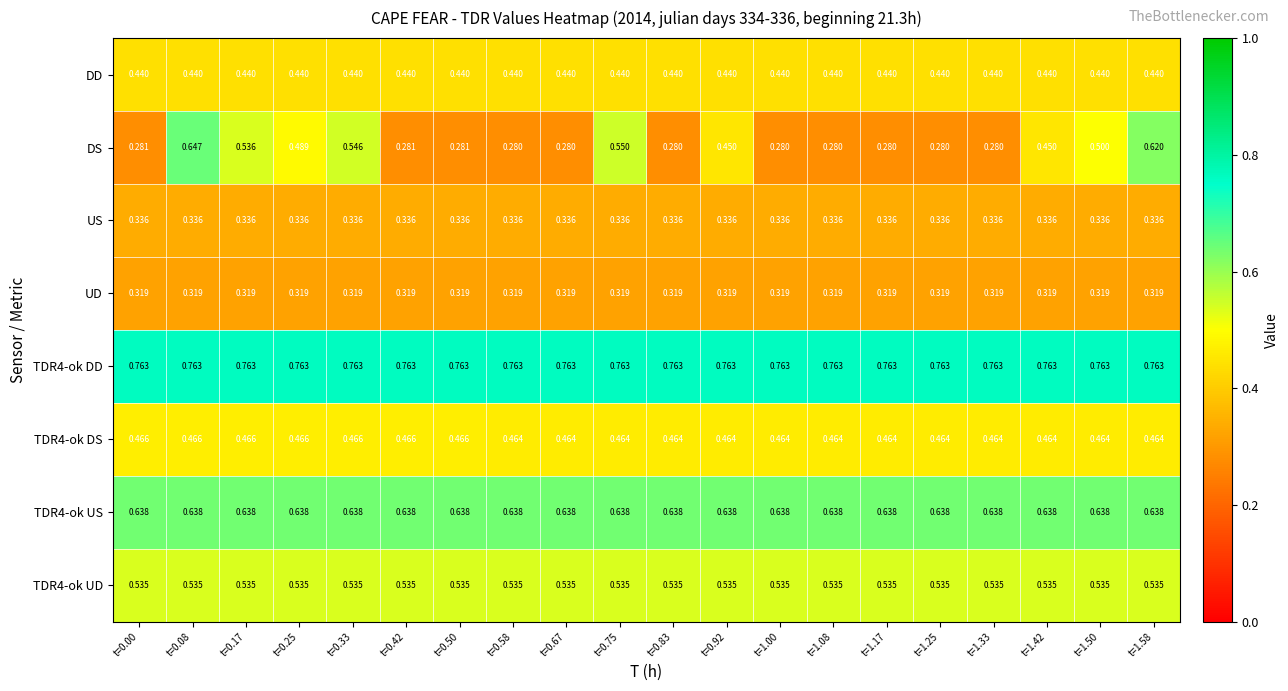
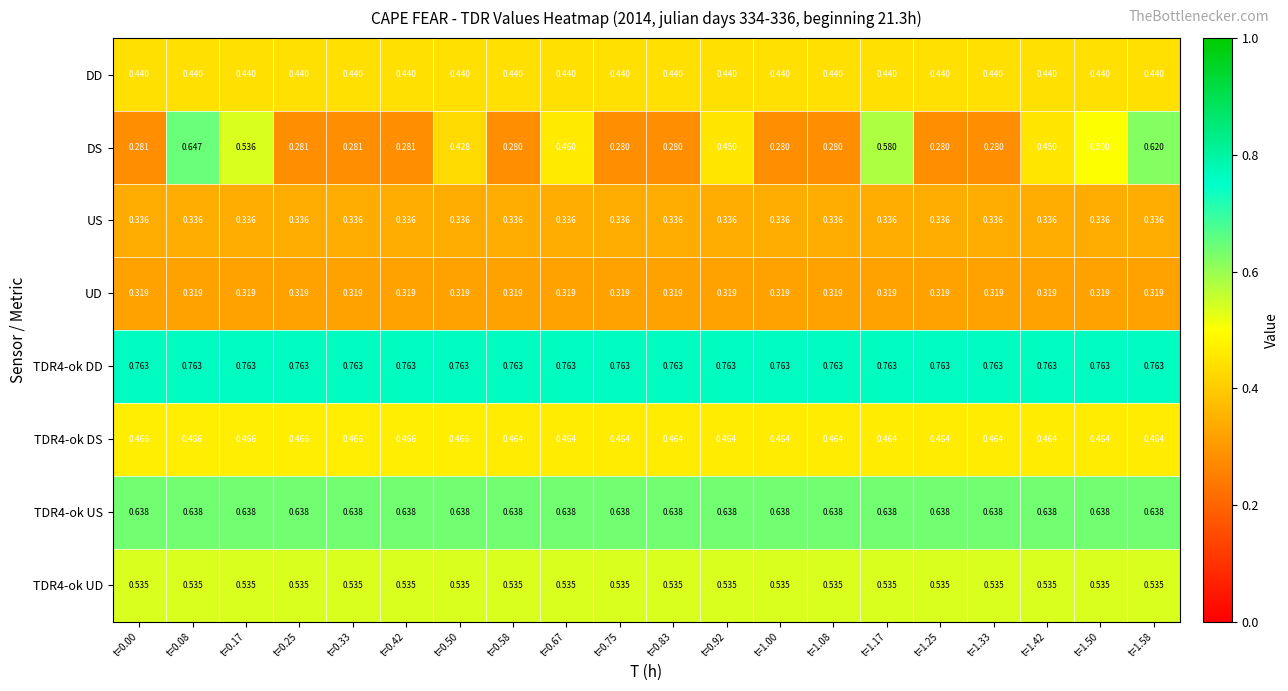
  {
    "DD": {
      "t=0.00": 0.440,
      "t=0.08": 0.440,
      "t=0.17": 0.440,
      "t=0.25": 0.440,
      "t=0.33": 0.440,
      "t=0.42": 0.440,
      "t=0.50": 0.440,
      "t=0.58": 0.440,
      "t=0.67": 0.440,
      "t=0.75": 0.440,
      "t=0.83": 0.440,
      "t=0.92": 0.440,
      "t=1.00": 0.440,
      "t=1.08": 0.440,
      "t=1.17": 0.440,
      "t=1.25": 0.440,
      "t=1.33": 0.440,
      "t=1.42": 0.440,
      "t=1.50": 0.440,
      "t=1.58": 0.440
    },
    "DS": {
      "t=0.00": 0.281,
      "t=0.08": 0.647,
      "t=0.17": 0.536,
-     "t=0.25": 0.489,
-     "t=0.33": 0.546,
+     "t=0.25": 0.281,
+     "t=0.33": 0.281,
      "t=0.42": 0.281,
-     "t=0.50": 0.281,
+     "t=0.50": 0.428,
      "t=0.58": 0.280,
-     "t=0.67": 0.280,
-     "t=0.75": 0.550,
+     "t=0.67": 0.460,
+     "t=0.75": 0.280,
      "t=0.83": 0.280,
      "t=0.92": 0.450,
      "t=1.00": 0.280,
      "t=1.08": 0.280,
-     "t=1.17": 0.280,
+     "t=1.17": 0.580,
      "t=1.25": 0.280,
      "t=1.33": 0.280,
      "t=1.42": 0.450,
      "t=1.50": 0.500,
      "t=1.58": 0.620
    },
    "US": {
      "t=0.00": 0.336,
      "t=0.08": 0.336,
      "t=0.17": 0.336,
      "t=0.25": 0.336,
      "t=0.33": 0.336,
      "t=0.42": 0.336,
      "t=0.50": 0.336,
      "t=0.58": 0.336,
      "t=0.67": 0.336,
      "t=0.75": 0.336,
      "t=0.83": 0.336,
      "t=0.92": 0.336,
      "t=1.00": 0.336,
      "t=1.08": 0.336,
      "t=1.17": 0.336,
      "t=1.25": 0.336,
      "t=1.33": 0.336,
      "t=1.42": 0.336,
      "t=1.50": 0.336,
      "t=1.58": 0.336
    },
    "UD": {
      "t=0.00": 0.319,
      "t=0.08": 0.319,
      "t=0.17": 0.319,
      "t=0.25": 0.319,
      "t=0.33": 0.319,
      "t=0.42": 0.319,
      "t=0.50": 0.319,
      "t=0.58": 0.319,
      "t=0.67": 0.319,
      "t=0.75": 0.319,
      "t=0.83": 0.319,
      "t=0.92": 0.319,
      "t=1.00": 0.319,
      "t=1.08": 0.319,
      "t=1.17": 0.319,
      "t=1.25": 0.319,
      "t=1.33": 0.319,
      "t=1.42": 0.319,
      "t=1.50": 0.319,
      "t=1.58": 0.319
    },
    "TDR4-ok DD": {
      "t=0.00": 0.763,
      "t=0.08": 0.763,
      "t=0.17": 0.763,
      "t=0.25": 0.763,
      "t=0.33": 0.763,
      "t=0.42": 0.763,
      "t=0.50": 0.763,
      "t=0.58": 0.763,
      "t=0.67": 0.763,
      "t=0.75": 0.763,
      "t=0.83": 0.763,
      "t=0.92": 0.763,
      "t=1.00": 0.763,
      "t=1.08": 0.763,
      "t=1.17": 0.763,
      "t=1.25": 0.763,
      "t=1.33": 0.763,
      "t=1.42": 0.763,
      "t=1.50": 0.763,
      "t=1.58": 0.763
    },
    "TDR4-ok DS": {
      "t=0.00": 0.466,
      "t=0.08": 0.466,
      "t=0.17": 0.466,
      "t=0.25": 0.466,
      "t=0.33": 0.466,
      "t=0.42": 0.466,
      "t=0.50": 0.466,
      "t=0.58": 0.464,
      "t=0.67": 0.464,
      "t=0.75": 0.464,
      "t=0.83": 0.464,
      "t=0.92": 0.464,
      "t=1.00": 0.464,
      "t=1.08": 0.464,
      "t=1.17": 0.464,
      "t=1.25": 0.464,
      "t=1.33": 0.464,
      "t=1.42": 0.464,
      "t=1.50": 0.464,
      "t=1.58": 0.464
    },
    "TDR4-ok US": {
      "t=0.00": 0.638,
      "t=0.08": 0.638,
      "t=0.17": 0.638,
      "t=0.25": 0.638,
      "t=0.33": 0.638,
      "t=0.42": 0.638,
      "t=0.50": 0.638,
      "t=0.58": 0.638,
      "t=0.67": 0.638,
      "t=0.75": 0.638,
      "t=0.83": 0.638,
      "t=0.92": 0.638,
      "t=1.00": 0.638,
      "t=1.08": 0.638,
      "t=1.17": 0.638,
      "t=1.25": 0.638,
      "t=1.33": 0.638,
      "t=1.42": 0.638,
      "t=1.50": 0.638,
      "t=1.58": 0.638
    },
    "TDR4-ok UD": {
      "t=0.00": 0.535,
      "t=0.08": 0.535,
      "t=0.17": 0.535,
      "t=0.25": 0.535,
      "t=0.33": 0.535,
      "t=0.42": 0.535,
      "t=0.50": 0.535,
      "t=0.58": 0.535,
      "t=0.67": 0.535,
      "t=0.75": 0.535,
      "t=0.83": 0.535,
      "t=0.92": 0.535,
      "t=1.00": 0.535,
      "t=1.08": 0.535,
      "t=1.17": 0.535,
      "t=1.25": 0.535,
      "t=1.33": 0.535,
      "t=1.42": 0.535,
      "t=1.50": 0.535,
      "t=1.58": 0.535
    }
  }
